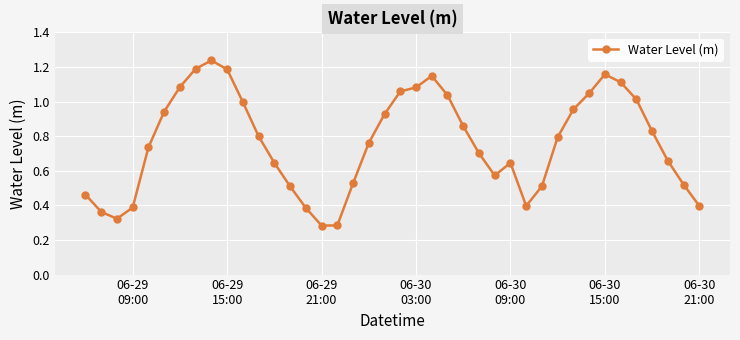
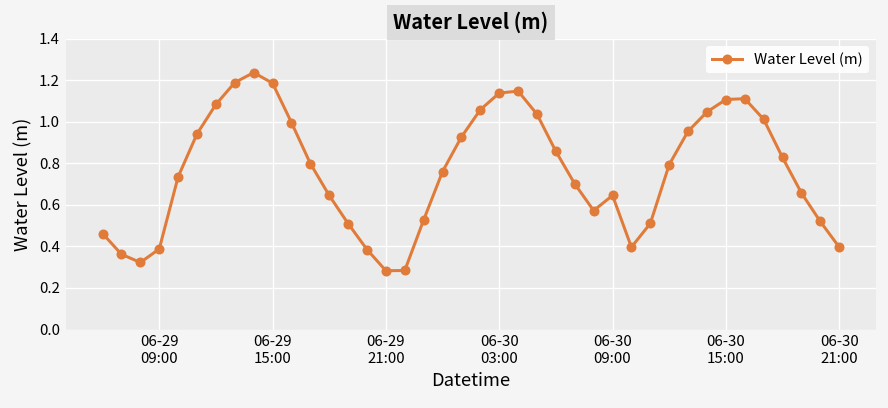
  {
    "06-29 09:00": 0.39,
    "06-29 15:00": 1.19,
    "06-29 21:00": 0.28,
-   "06-30 03:00": 1.08,
+   "06-30 03:00": 1.14,
    "06-30 09:00": 0.65,
-   "06-30 15:00": 1.16,
+   "06-30 15:00": 1.11,
    "06-30 21:00": 0.40
  }
